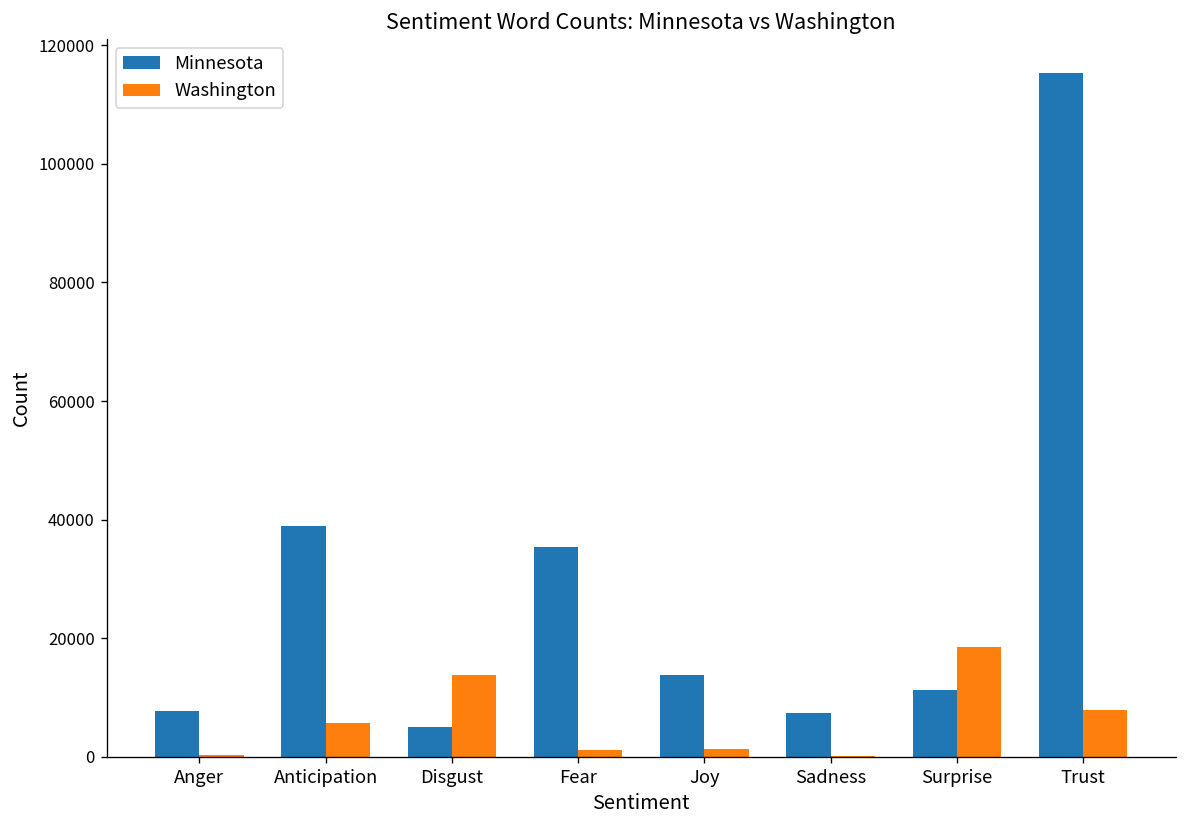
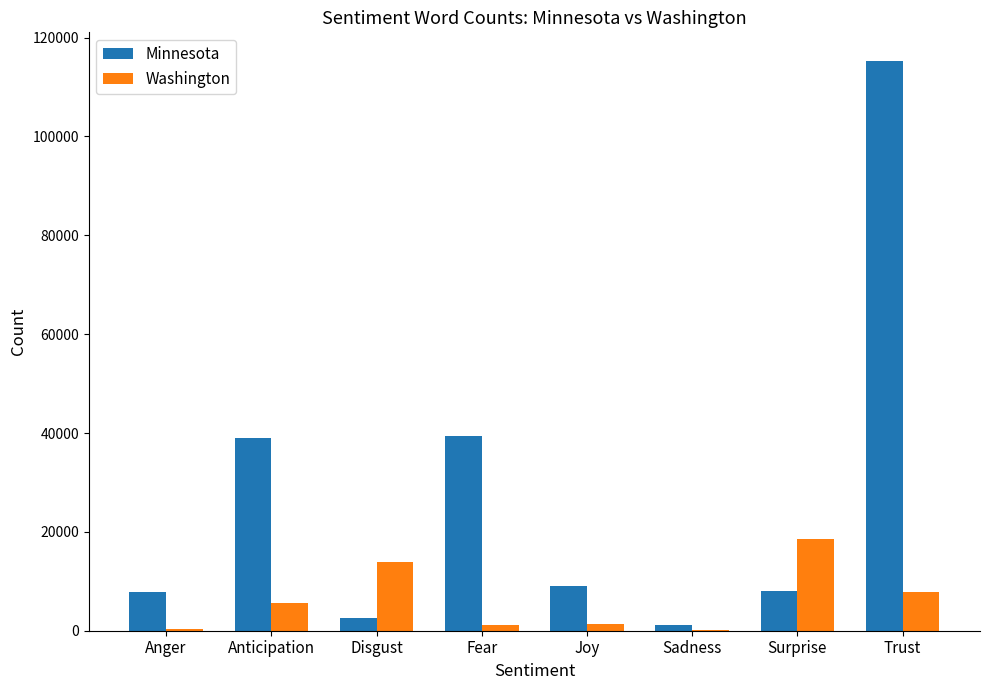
  {
    "Minnesota": {
      "Anger": 8000,
      "Anticipation": 39000,
-     "Disgust": 5000,
-     "Fear": 35000,
-     "Joy": 14000,
-     "Sadness": 7000,
-     "Surprise": 11000,
+     "Disgust": 2000,
+     "Fear": 39000,
+     "Joy": 9000,
+     "Sadness": 1000,
+     "Surprise": 8000,
      "Trust": 115000
    },
    "Washington": {
      "Anticipation": 6000,
      "Disgust": 14000,
      "Fear": 1000,
      "Joy": 1000,
      "Surprise": 19000,
      "Trust": 8000
    }
  }
